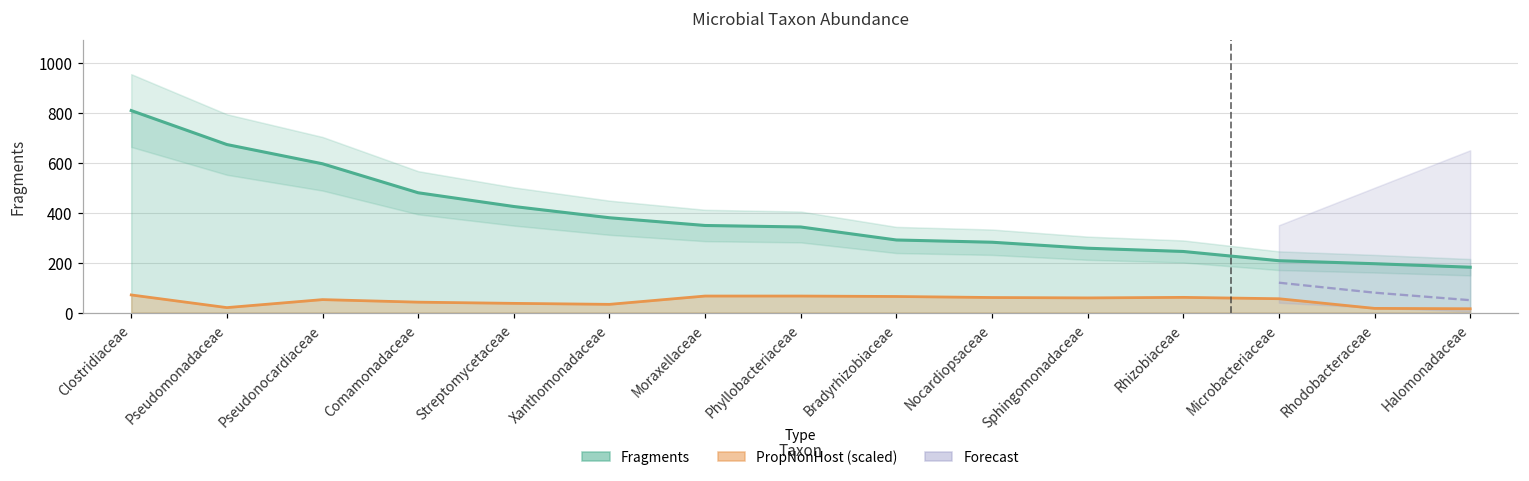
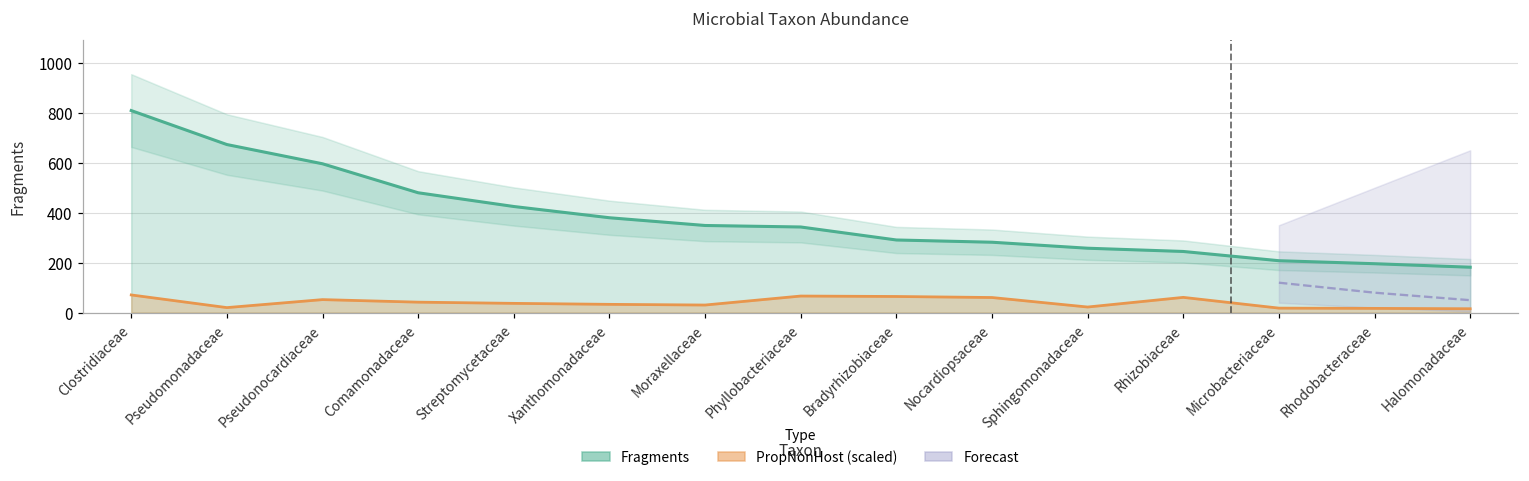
  {
    "PropNonHost (scaled)": {
      "Clostridiaceae": 70,
      "Pseudomonadaceae": 20,
      "Pseudonocardiaceae": 50,
      "Comamonadaceae": 40,
      "Streptomycetaceae": 40,
      "Xanthomonadaceae": 30,
-     "Moraxellaceae": 70,
+     "Moraxellaceae": 30,
      "Phyllobacteriaceae": 70,
      "Bradyrhizobiaceae": 60,
      "Nocardiopsaceae": 60,
-     "Sphingomonadaceae": 60,
+     "Sphingomonadaceae": 20,
      "Rhizobiaceae": 60,
-     "Microbacteriaceae": 60,
+     "Microbacteriaceae": 20,
      "Rhodobacteraceae": 20,
      "Halomonadaceae": 20
    }
  }
